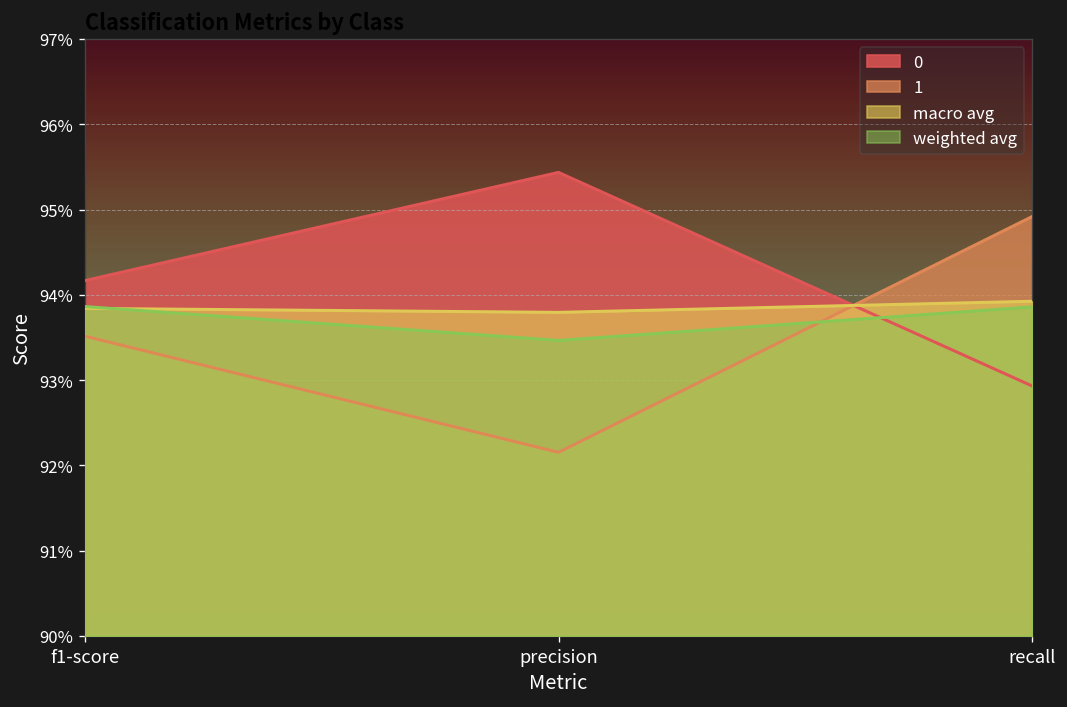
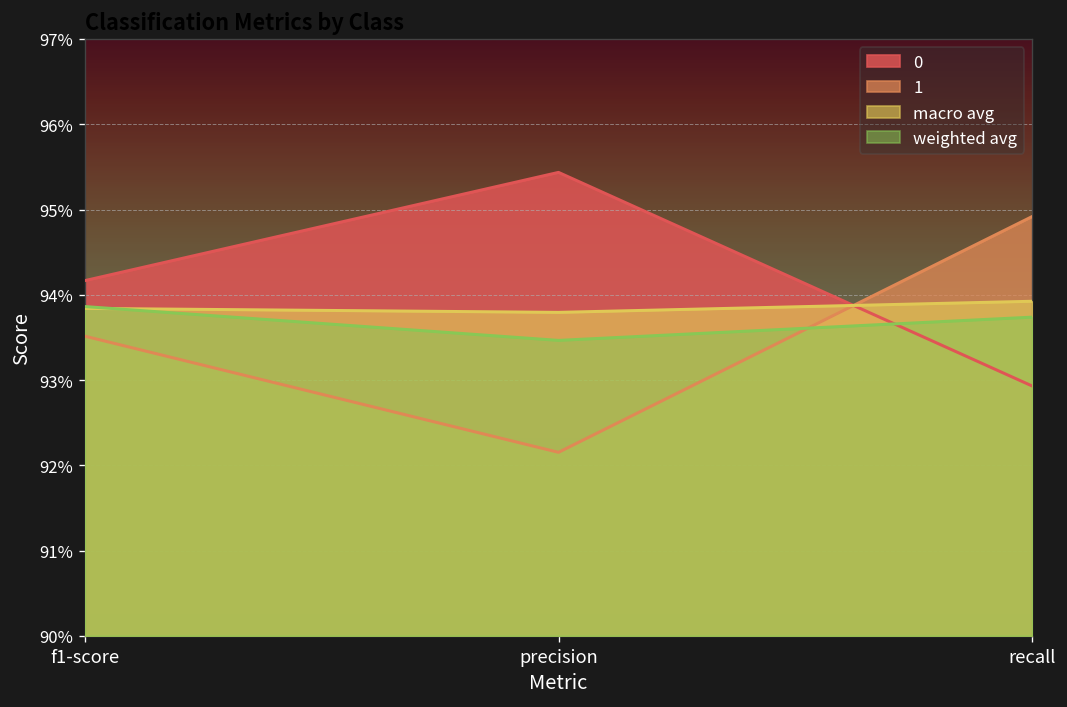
  {
    "weighted avg": {
      "precision": "93.5%",
-     "recall": "93.9%"
+     "recall": "93.7%"
    }
  }
